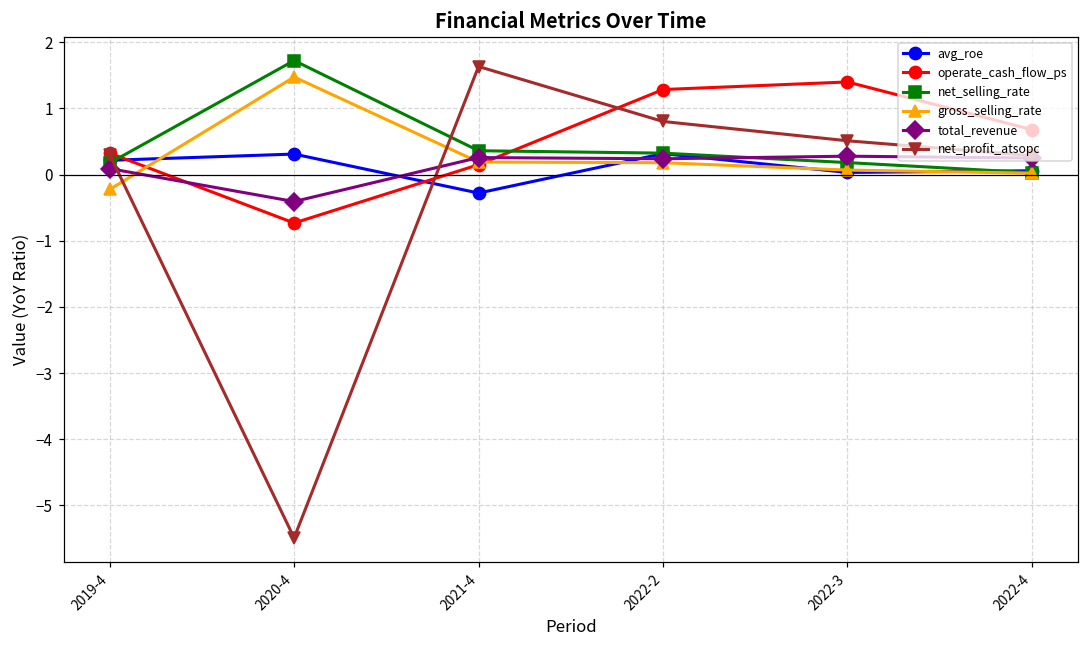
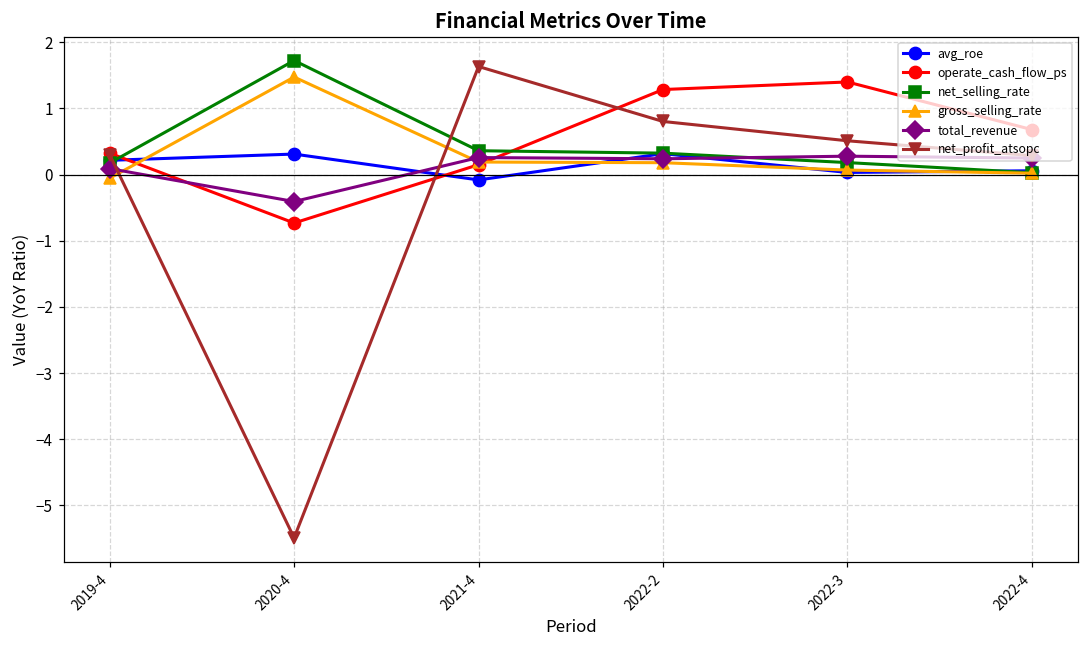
  {
    "avg_roe": {
      "2020-4": 0.3,
-     "2021-4": -0.3
+     "2021-4": -0.1
    },
    "operate_cash_flow_ps": {
      "2020-4": -0.7,
      "2022-2": 1.3,
      "2022-3": 1.4
    },
    "net_selling_rate": {
      "2020-4": 1.7,
      "2021-4": 0.4,
      "2022-3": 0.2
    },
    "gross_selling_rate": {
-     "2019-4": -0.2,
+     "2019-4": -0.1,
      "2020-4": 1.5,
      "2022-2": 0.2
    },
    "total_revenue": {
      "2019-4": 0.1,
      "2020-4": -0.4,
      "2021-4": 0.3,
      "2022-2": 0.2,
      "2022-3": 0.3
    },
    "net_profit_atsopc": {
      "2020-4": -5.5,
      "2021-4": 1.6,
      "2022-2": 0.8,
      "2022-3": 0.5
    }
  }
